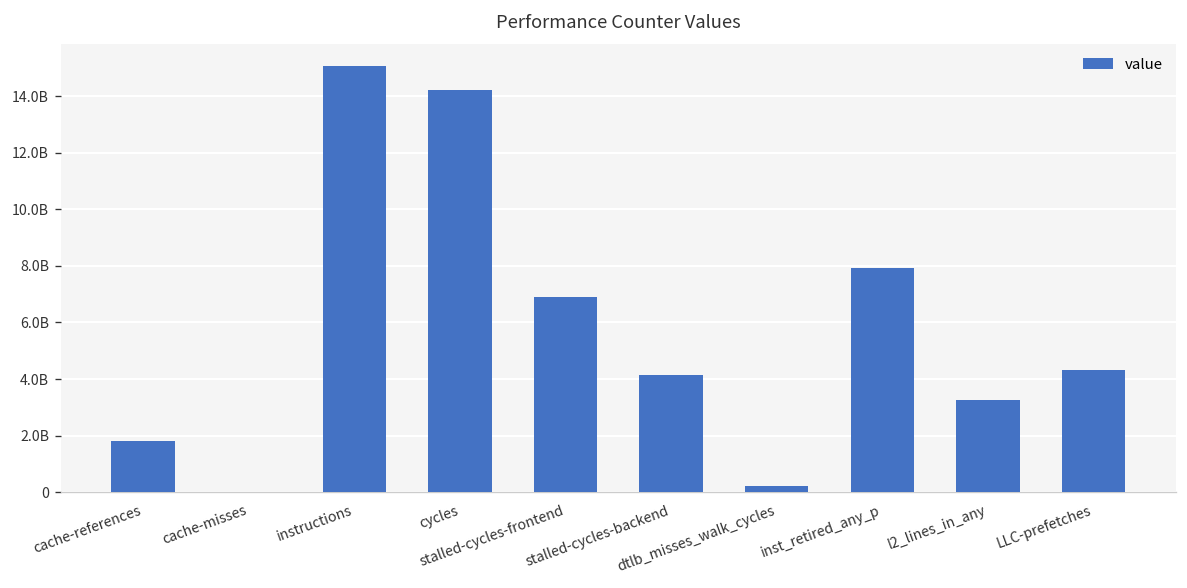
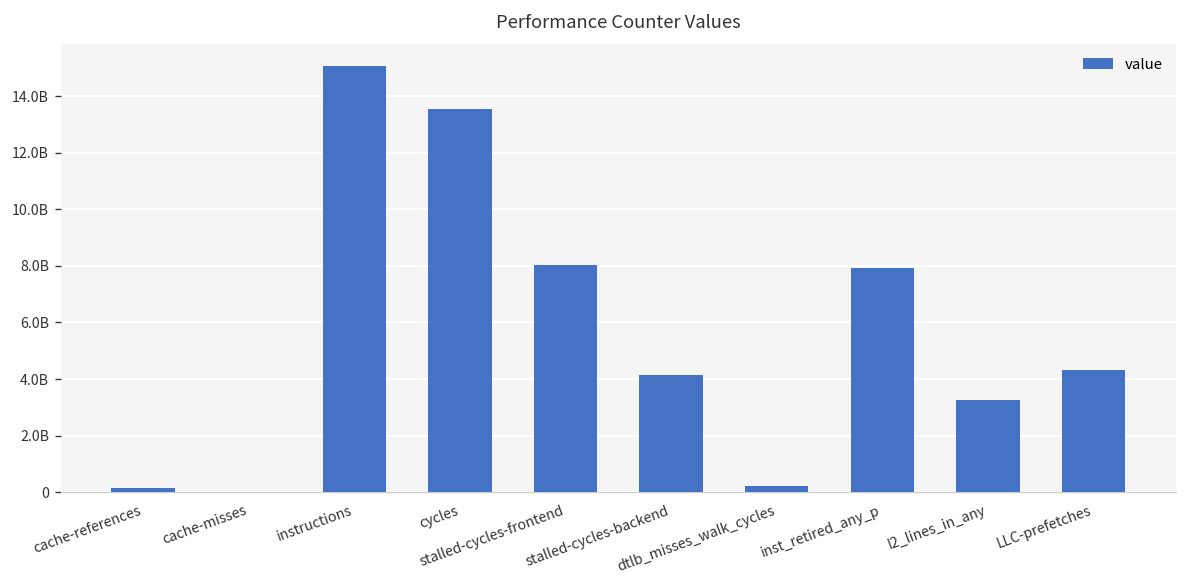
  {
-   "cache-references": 1800000000,
+   "cache-references": 100000000,
    "instructions": 15100000000,
-   "cycles": 14200000000,
-   "stalled-cycles-frontend": 6900000000,
+   "cycles": 13600000000,
+   "stalled-cycles-frontend": 8000000000,
    "stalled-cycles-backend": 4100000000,
    "dtlb_misses_walk_cycles": 200000000,
    "inst_retired_any_p": 7900000000,
    "l2_lines_in_any": 3300000000,
    "LLC-prefetches": 4300000000
  }
